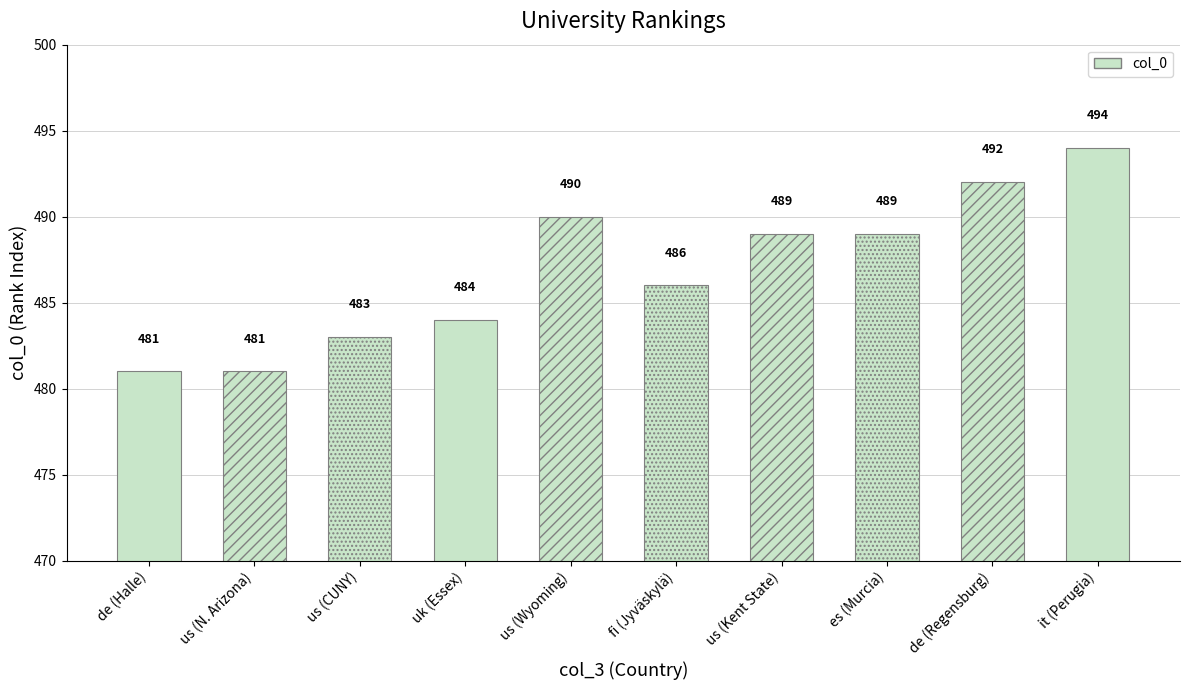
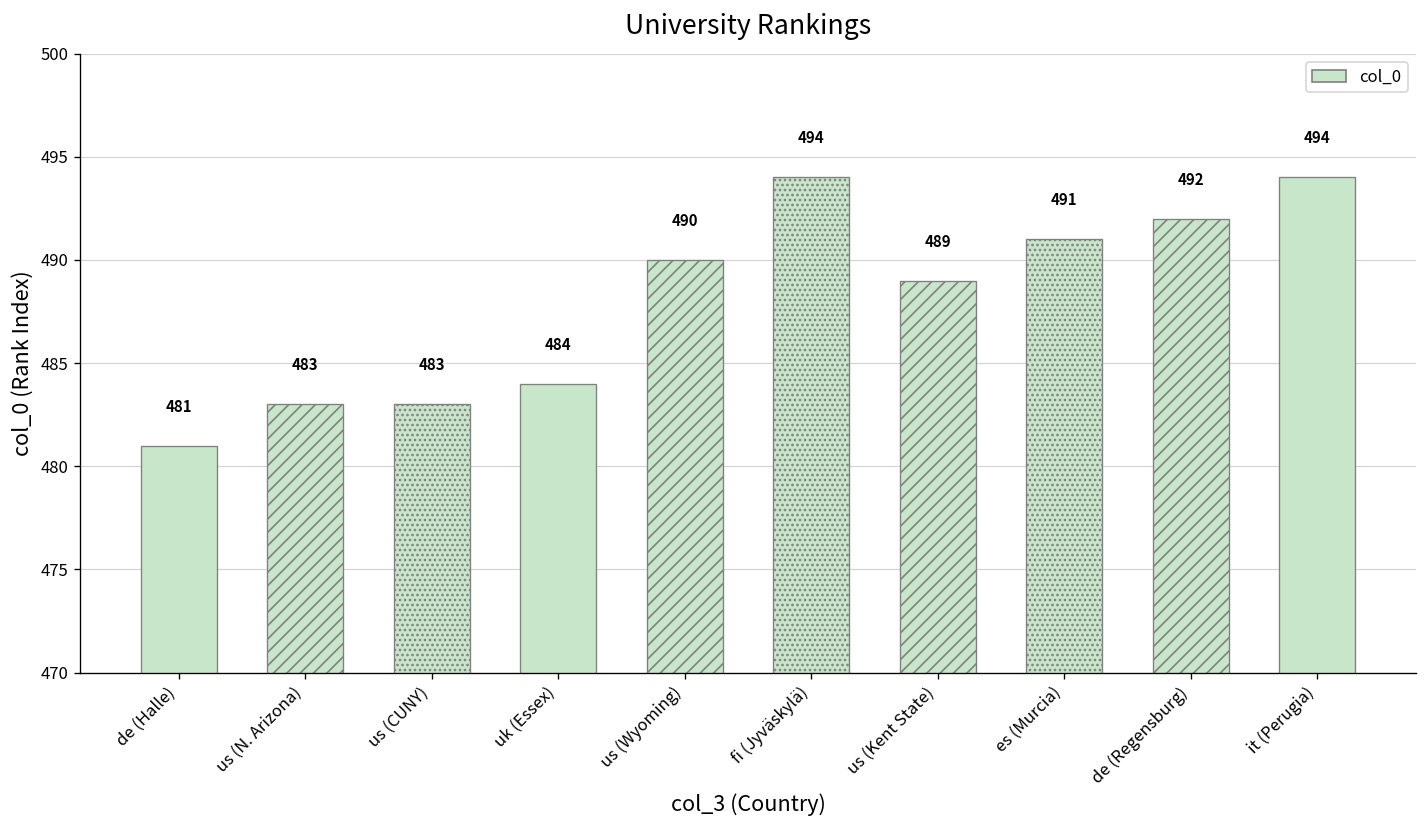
  {
-   "us (N. Arizona)": 481,
-   "fi (Jyväskylä)": 486,
-   "es (Murcia)": 489
+   "us (N. Arizona)": 483,
+   "fi (Jyväskylä)": 494,
+   "es (Murcia)": 491
  }
